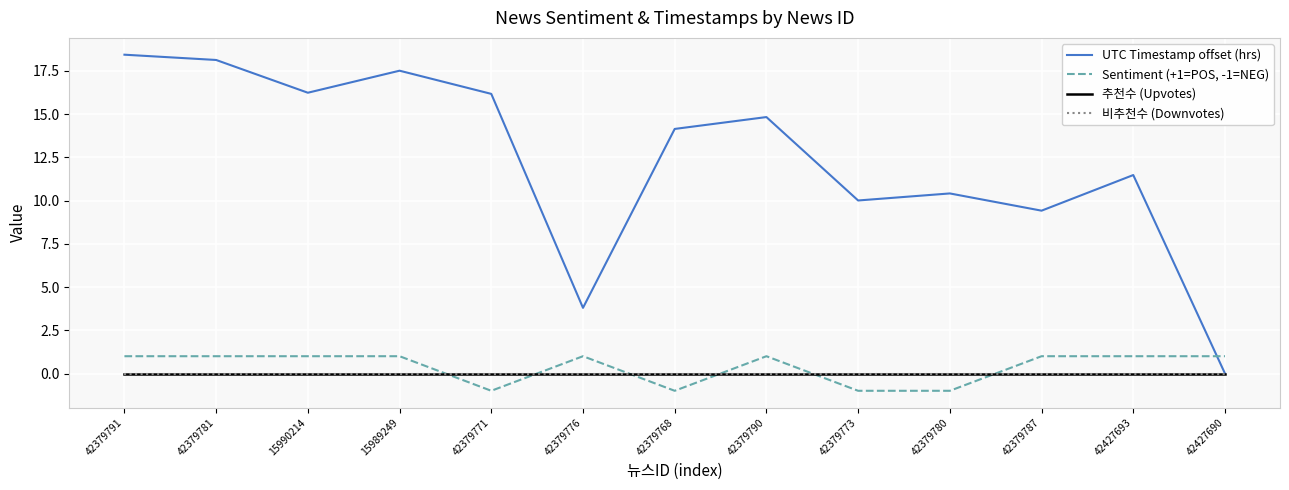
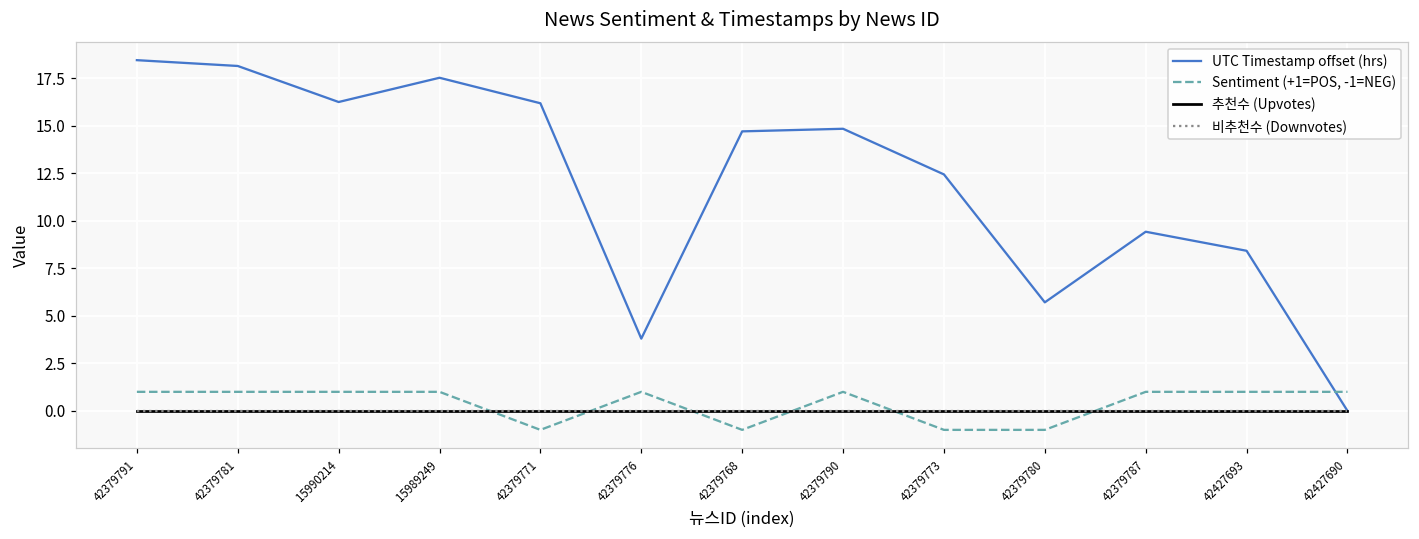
  {
    "UTC Timestamp offset (hrs)": {
      "42379791": 18.4,
      "42379781": 18.1,
      "15990214": 16.2,
      "15989249": 17.5,
      "42379771": 16.2,
      "42379776": 3.8,
-     "42379768": 14.1,
+     "42379768": 14.7,
      "42379790": 14.8,
-     "42379773": 10.0,
-     "42379780": 10.4,
+     "42379773": 12.4,
+     "42379780": 5.7,
      "42379787": 9.4,
-     "42427693": 11.5
+     "42427693": 8.4
    }
  }
